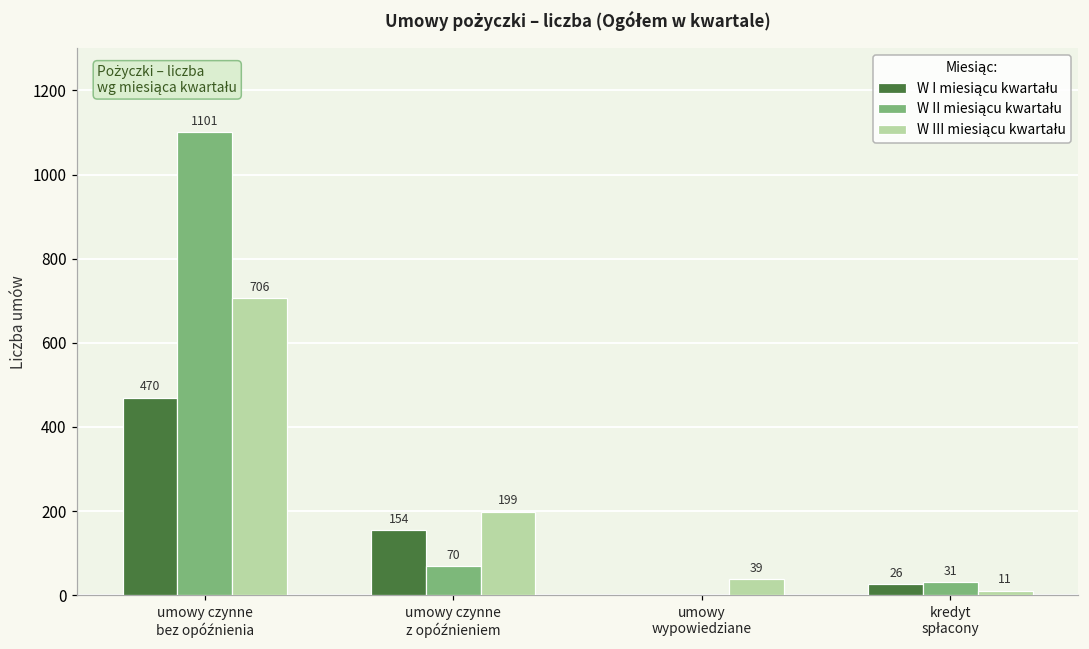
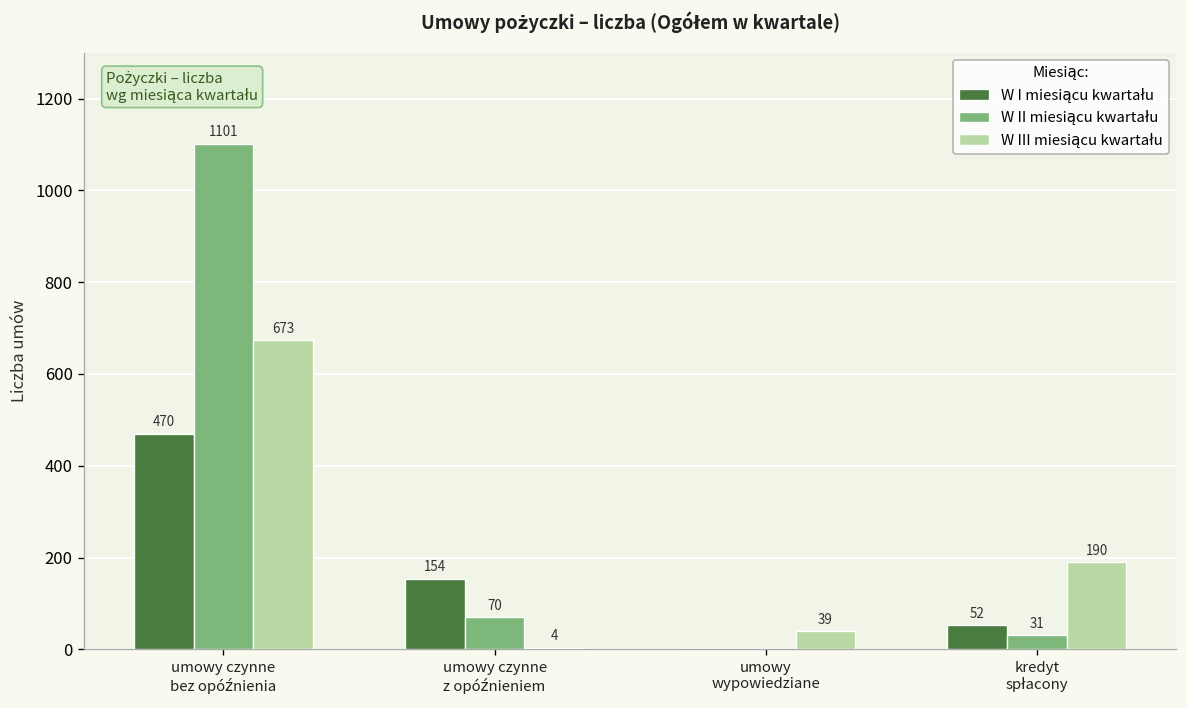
  {
    "W I miesiącu kwartału": {
      "umowy czynne bez opóźnienia": 470,
      "umowy czynne z opóźnieniem": 154,
-     "kredyt spłacony": 26
+     "kredyt spłacony": 52
    },
    "W II miesiącu kwartału": {
      "umowy czynne bez opóźnienia": 1101,
      "umowy czynne z opóźnieniem": 70,
      "kredyt spłacony": 31
    },
    "W III miesiącu kwartału": {
-     "umowy czynne bez opóźnienia": 706,
-     "umowy czynne z opóźnieniem": 199,
+     "umowy czynne bez opóźnienia": 673,
+     "umowy czynne z opóźnieniem": 4,
      "umowy wypowiedziane": 39,
-     "kredyt spłacony": 11
+     "kredyt spłacony": 190
    }
  }
